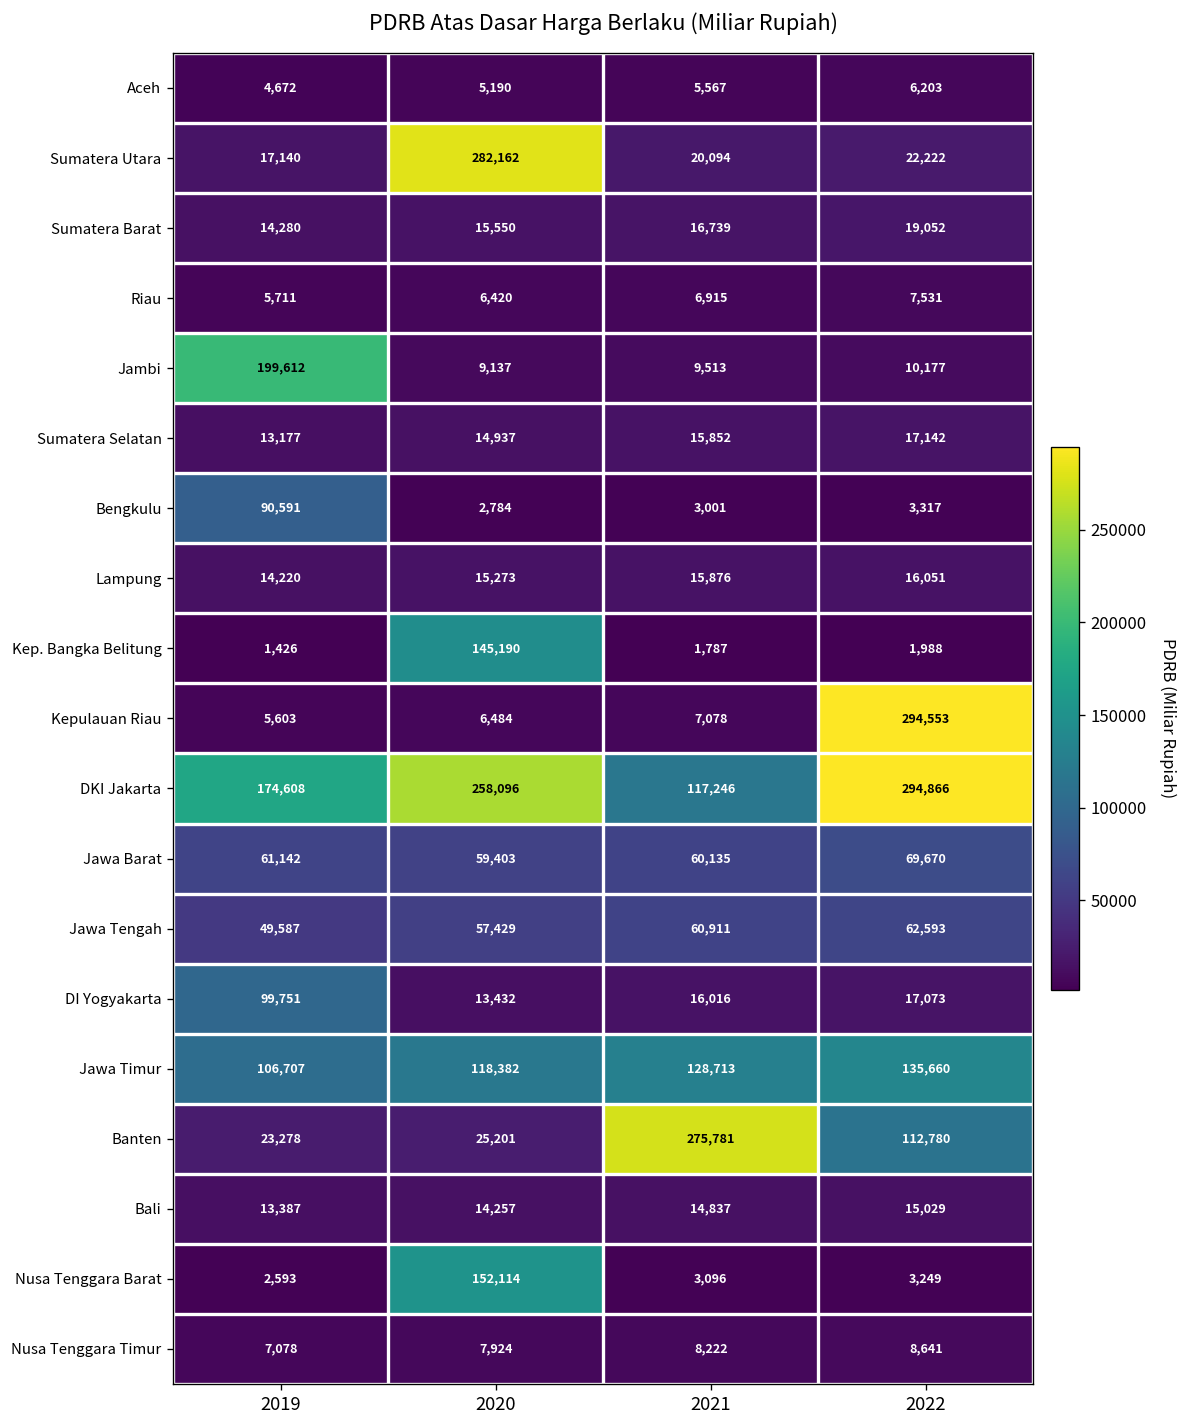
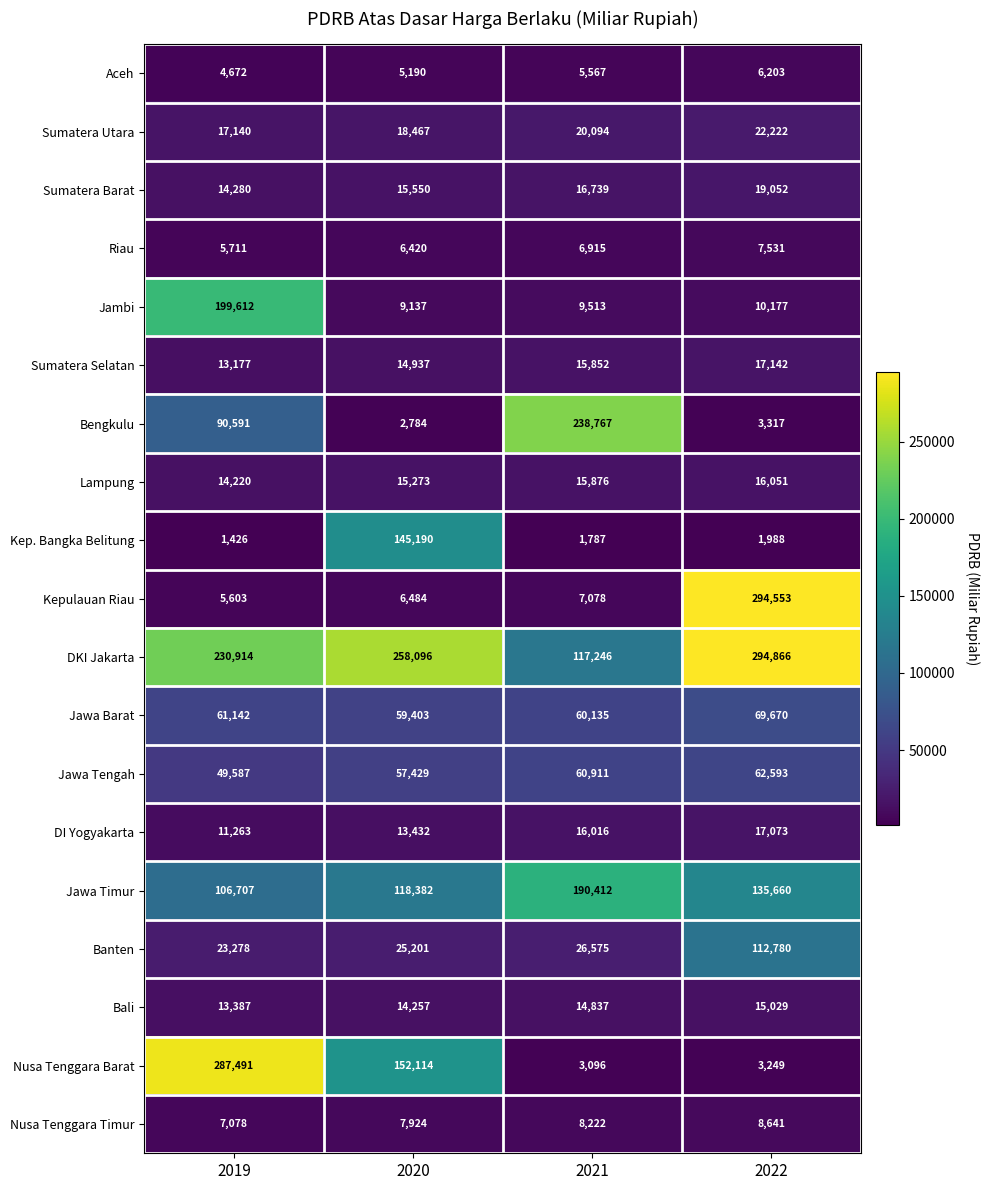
  {
    "Aceh": {
      "2019": "4,672",
      "2020": "5,190",
      "2021": "5,567",
      "2022": "6,203"
    },
    "Sumatera Utara": {
      "2019": "17,140",
-     "2020": "282,162",
+     "2020": "18,467",
      "2021": "20,094",
      "2022": "22,222"
    },
    "Sumatera Barat": {
      "2019": "14,280",
      "2020": "15,550",
      "2021": "16,739",
      "2022": "19,052"
    },
    "Riau": {
      "2019": "5,711",
      "2020": "6,420",
      "2021": "6,915",
      "2022": "7,531"
    },
    "Jambi": {
      "2019": "199,612",
      "2020": "9,137",
      "2021": "9,513",
      "2022": "10,177"
    },
    "Sumatera Selatan": {
      "2019": "13,177",
      "2020": "14,937",
      "2021": "15,852",
      "2022": "17,142"
    },
    "Bengkulu": {
      "2019": "90,591",
      "2020": "2,784",
-     "2021": "3,001",
+     "2021": "238,767",
      "2022": "3,317"
    },
    "Lampung": {
      "2019": "14,220",
      "2020": "15,273",
      "2021": "15,876",
      "2022": "16,051"
    },
    "Kep. Bangka Belitung": {
      "2019": "1,426",
      "2020": "145,190",
      "2021": "1,787",
      "2022": "1,988"
    },
    "Kepulauan Riau": {
      "2019": "5,603",
      "2020": "6,484",
      "2021": "7,078",
      "2022": "294,553"
    },
    "DKI Jakarta": {
-     "2019": "174,608",
+     "2019": "230,914",
      "2020": "258,096",
      "2021": "117,246",
      "2022": "294,866"
    },
    "Jawa Barat": {
      "2019": "61,142",
      "2020": "59,403",
      "2021": "60,135",
      "2022": "69,670"
    },
    "Jawa Tengah": {
      "2019": "49,587",
      "2020": "57,429",
      "2021": "60,911",
      "2022": "62,593"
    },
    "DI Yogyakarta": {
-     "2019": "99,751",
+     "2019": "11,263",
      "2020": "13,432",
      "2021": "16,016",
      "2022": "17,073"
    },
    "Jawa Timur": {
      "2019": "106,707",
      "2020": "118,382",
-     "2021": "128,713",
+     "2021": "190,412",
      "2022": "135,660"
    },
    "Banten": {
      "2019": "23,278",
      "2020": "25,201",
-     "2021": "275,781",
+     "2021": "26,575",
      "2022": "112,780"
    },
    "Bali": {
      "2019": "13,387",
      "2020": "14,257",
      "2021": "14,837",
      "2022": "15,029"
    },
    "Nusa Tenggara Barat": {
-     "2019": "2,593",
+     "2019": "287,491",
      "2020": "152,114",
      "2021": "3,096",
      "2022": "3,249"
    },
    "Nusa Tenggara Timur": {
      "2019": "7,078",
      "2020": "7,924",
      "2021": "8,222",
      "2022": "8,641"
    }
  }
